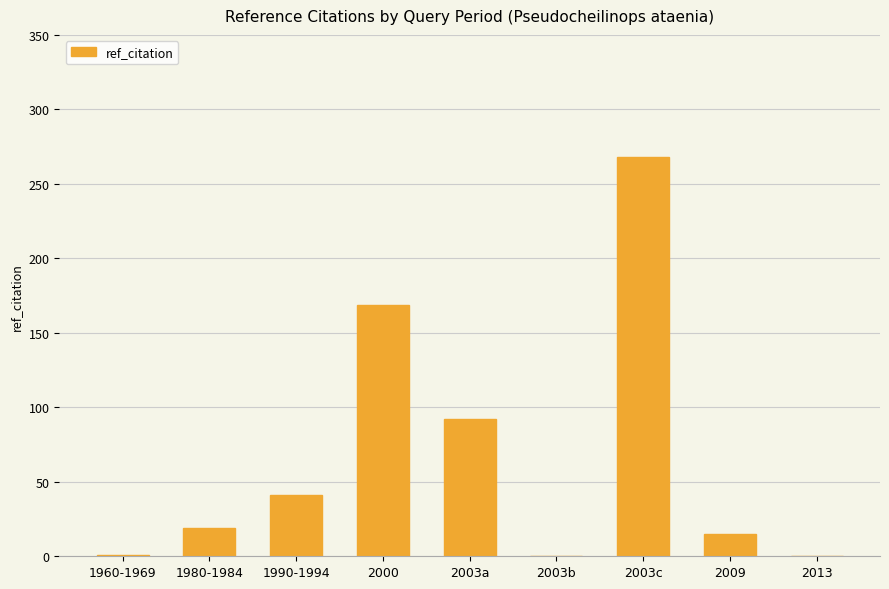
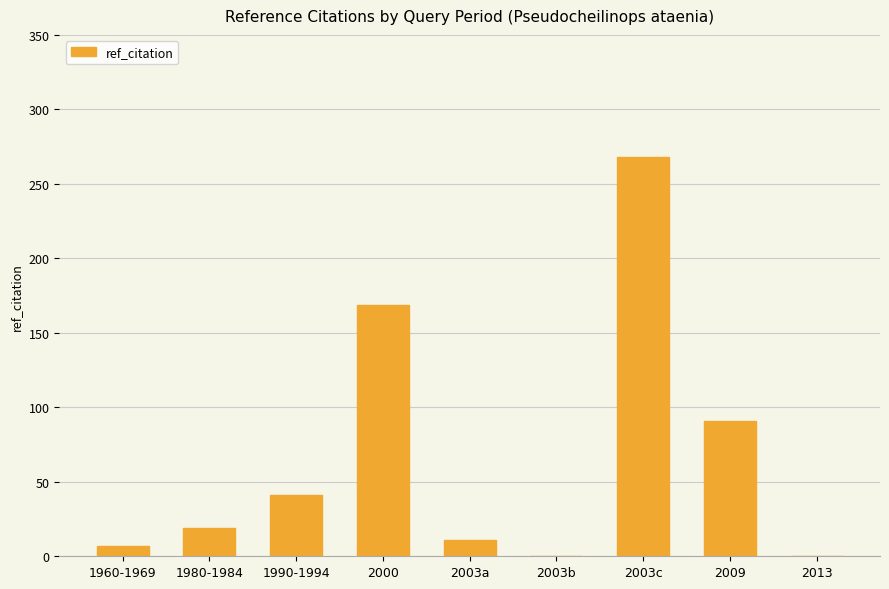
  {
-   "1960-1969": 1,
+   "1960-1969": 7,
    "1980-1984": 19,
    "1990-1994": 41,
    "2000": 169,
-   "2003a": 92,
+   "2003a": 11,
    "2003b": 0,
    "2003c": 268,
-   "2009": 15,
+   "2009": 91,
    "2013": 0
  }
